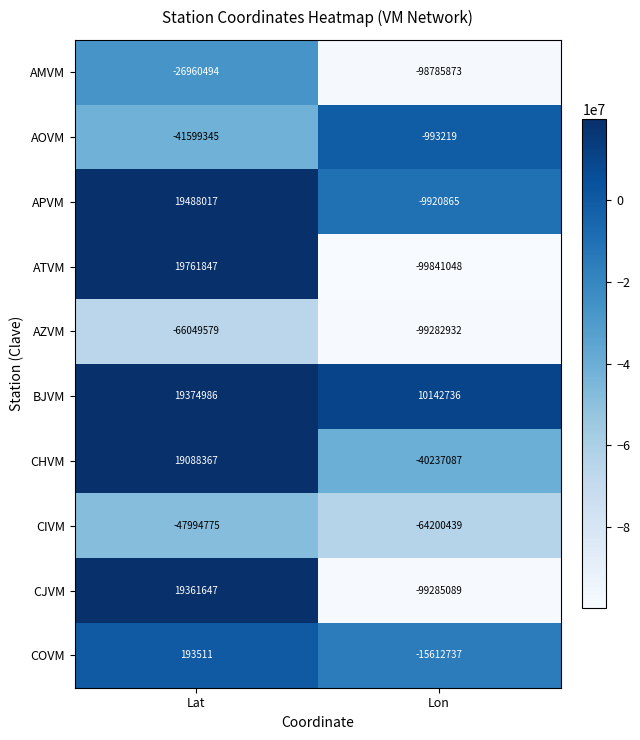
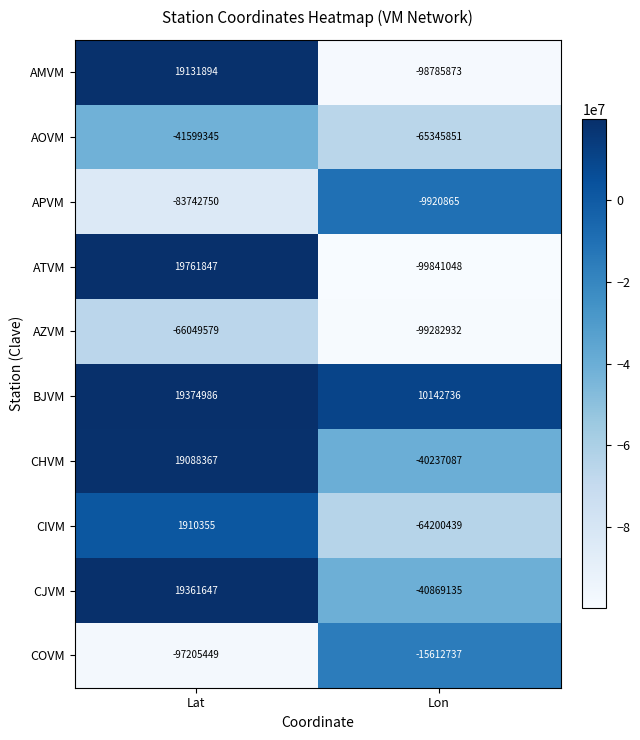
  {
    "AMVM": {
-     "Lat": -26960494,
+     "Lat": 19131894,
      "Lon": -98785873
    },
    "AOVM": {
      "Lat": -41599345,
-     "Lon": -993219
+     "Lon": -65345851
    },
    "APVM": {
-     "Lat": 19488017,
+     "Lat": -83742750,
      "Lon": -9920865
    },
    "ATVM": {
      "Lat": 19761847,
      "Lon": -99841048
    },
    "AZVM": {
      "Lat": -66049579,
      "Lon": -99282932
    },
    "BJVM": {
      "Lat": 19374986,
      "Lon": 10142736
    },
    "CHVM": {
      "Lat": 19088367,
      "Lon": -40237087
    },
    "CIVM": {
-     "Lat": -47994775,
+     "Lat": 1910355,
      "Lon": -64200439
    },
    "CJVM": {
      "Lat": 19361647,
-     "Lon": -99285089
+     "Lon": -40869135
    },
    "COVM": {
-     "Lat": 193511,
+     "Lat": -97205449,
      "Lon": -15612737
    }
  }
